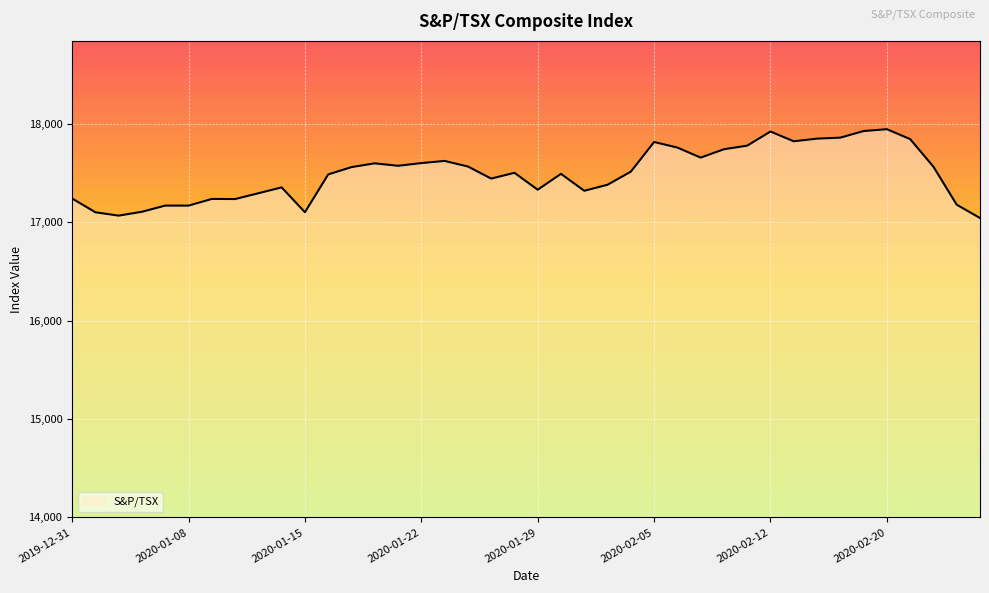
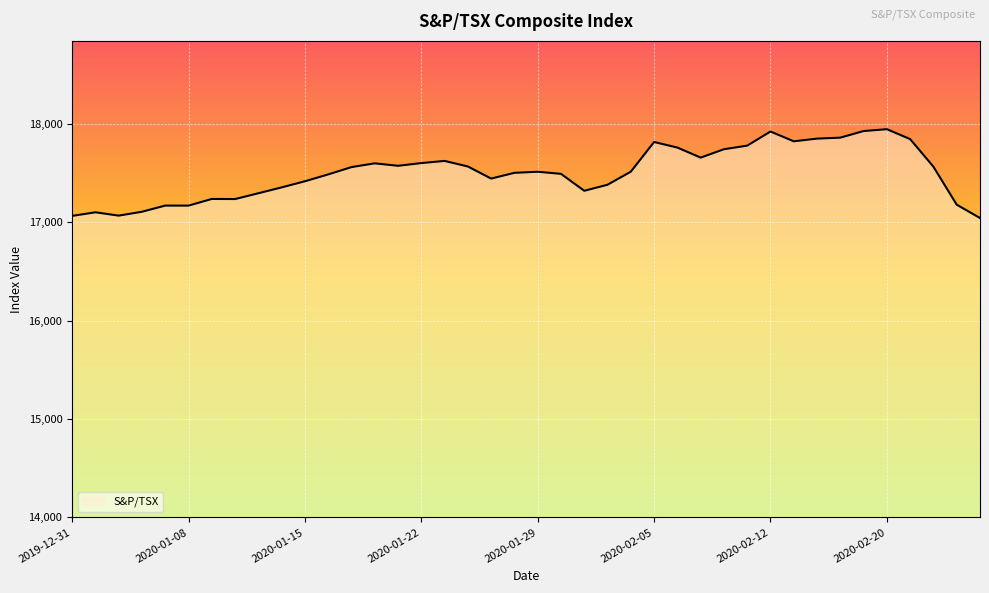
  {
-   "2019-12-31": "17,200",
+   "2019-12-31": "17,100",
    "2020-01-08": "17,200",
-   "2020-01-15": "17,100",
+   "2020-01-15": "17,400",
    "2020-01-22": "17,600",
-   "2020-01-29": "17,300",
+   "2020-01-29": "17,500",
    "2020-02-05": "17,800",
    "2020-02-12": "17,900",
    "2020-02-20": "17,900"
  }
